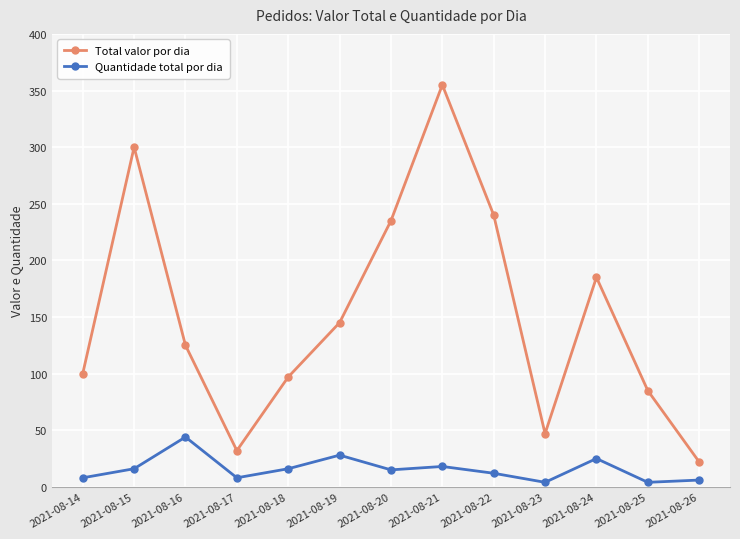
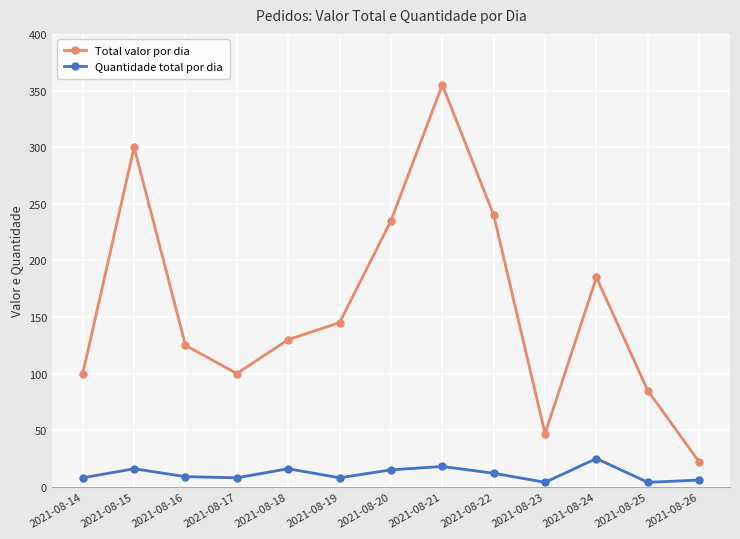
  {
    "Total valor por dia": {
      "2021-08-14": 100,
      "2021-08-15": 300,
      "2021-08-16": 125,
-     "2021-08-17": 32,
-     "2021-08-18": 97,
+     "2021-08-17": 100,
+     "2021-08-18": 130,
      "2021-08-19": 145,
      "2021-08-20": 235,
      "2021-08-21": 355,
      "2021-08-22": 240,
      "2021-08-23": 47,
      "2021-08-24": 185,
      "2021-08-25": 85,
      "2021-08-26": 22
    },
    "Quantidade total por dia": {
      "2021-08-14": 8,
      "2021-08-15": 16,
-     "2021-08-16": 44,
+     "2021-08-16": 9,
      "2021-08-17": 8,
      "2021-08-18": 16,
-     "2021-08-19": 28,
+     "2021-08-19": 8,
      "2021-08-20": 15,
      "2021-08-21": 18,
      "2021-08-22": 12,
      "2021-08-23": 4,
      "2021-08-24": 25,
      "2021-08-25": 4,
      "2021-08-26": 6
    }
  }
